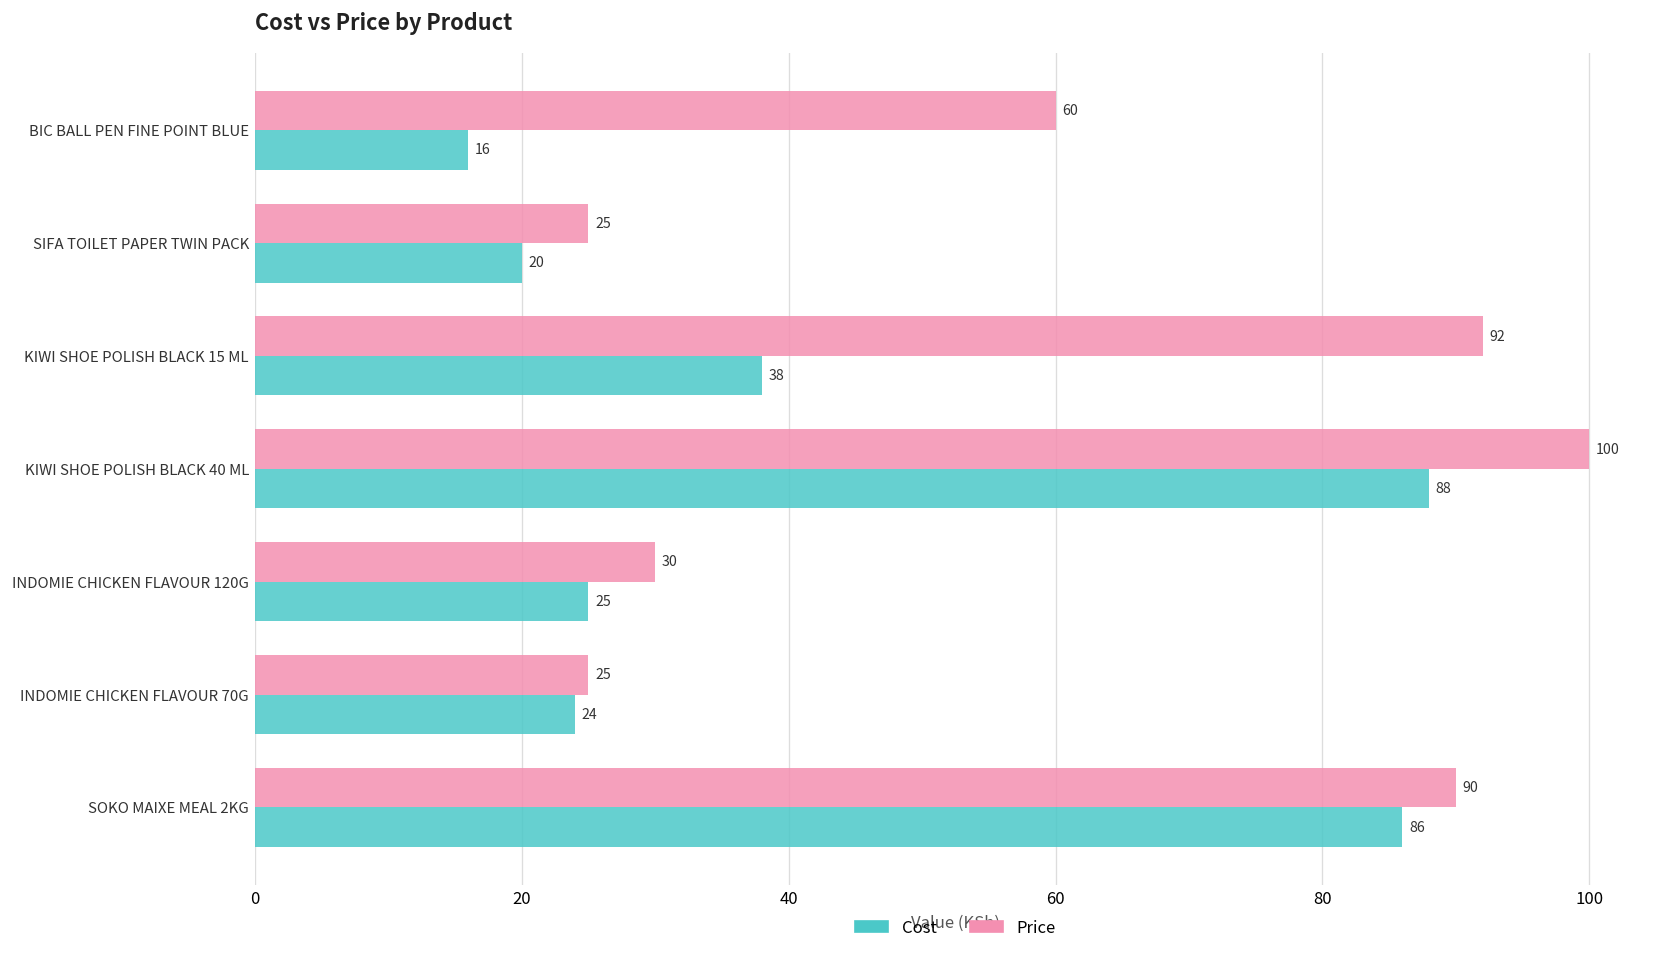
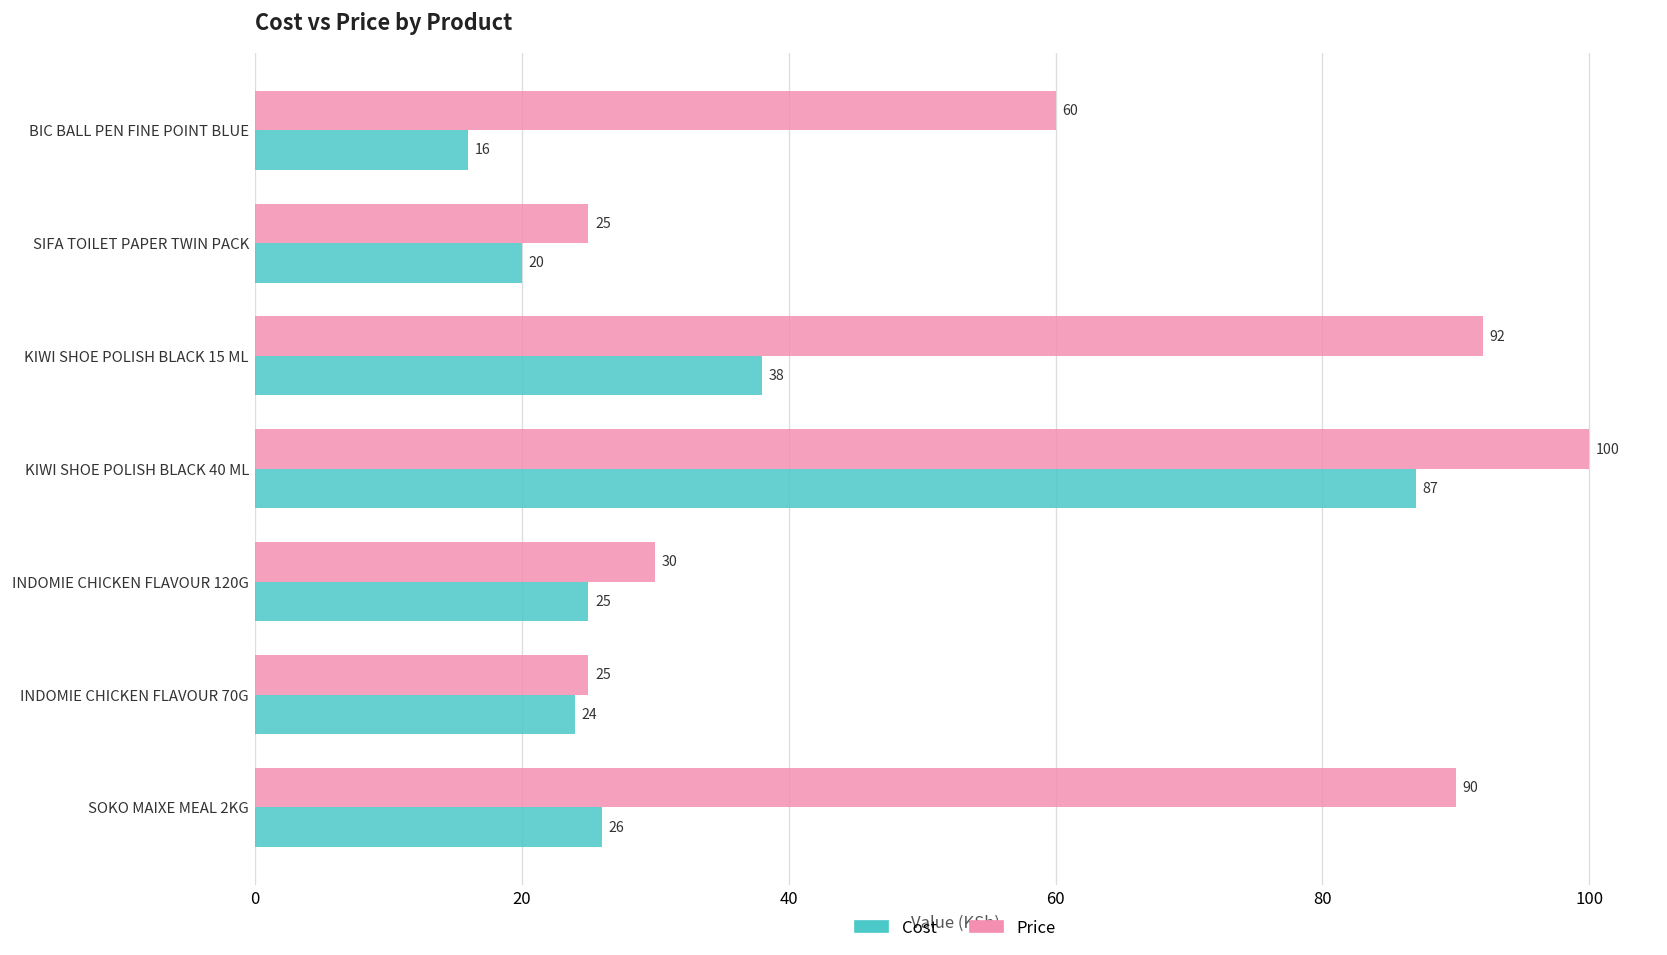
  {
    "Cost": {
      "BIC BALL PEN FINE POINT BLUE": 16,
      "SIFA TOILET PAPER TWIN PACK": 20,
      "KIWI SHOE POLISH BLACK 15 ML": 38,
-     "KIWI SHOE POLISH BLACK 40 ML": 88,
+     "KIWI SHOE POLISH BLACK 40 ML": 87,
      "INDOMIE CHICKEN FLAVOUR 120G": 25,
      "INDOMIE CHICKEN FLAVOUR 70G": 24,
-     "SOKO MAIXE MEAL 2KG": 86
+     "SOKO MAIXE MEAL 2KG": 26
    },
    "Price": {
      "BIC BALL PEN FINE POINT BLUE": 60,
      "SIFA TOILET PAPER TWIN PACK": 25,
      "KIWI SHOE POLISH BLACK 15 ML": 92,
      "KIWI SHOE POLISH BLACK 40 ML": 100,
      "INDOMIE CHICKEN FLAVOUR 120G": 30,
      "INDOMIE CHICKEN FLAVOUR 70G": 25,
      "SOKO MAIXE MEAL 2KG": 90
    }
  }
